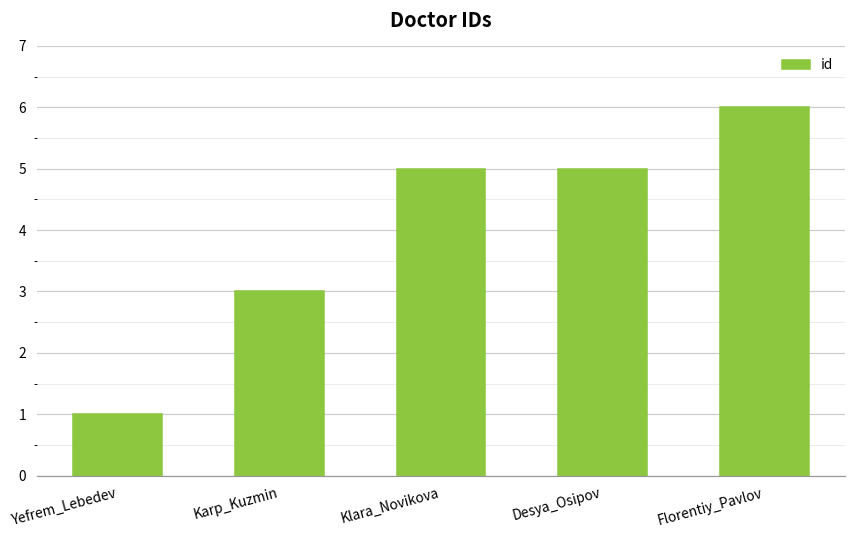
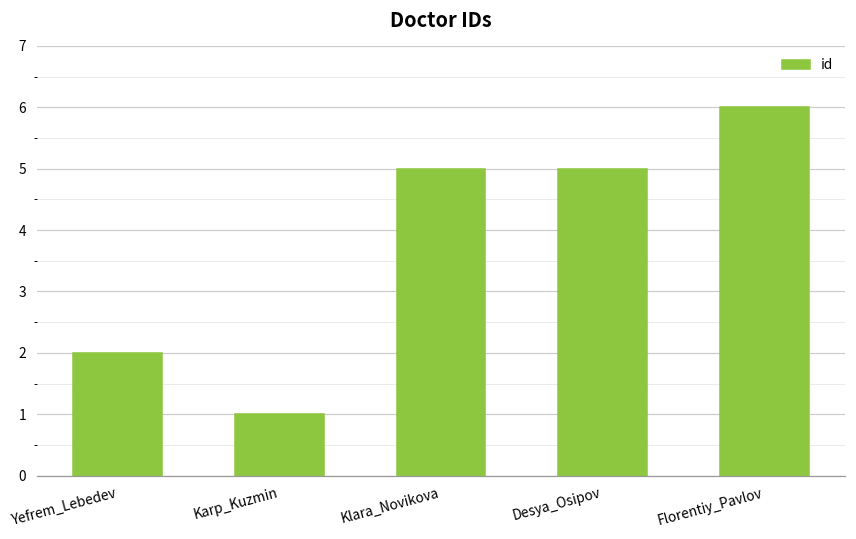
  {
-   "Yefrem_Lebedev": 1,
-   "Karp_Kuzmin": 3,
+   "Yefrem_Lebedev": 2,
+   "Karp_Kuzmin": 1,
    "Klara_Novikova": 5,
    "Desya_Osipov": 5,
    "Florentiy_Pavlov": 6
  }
